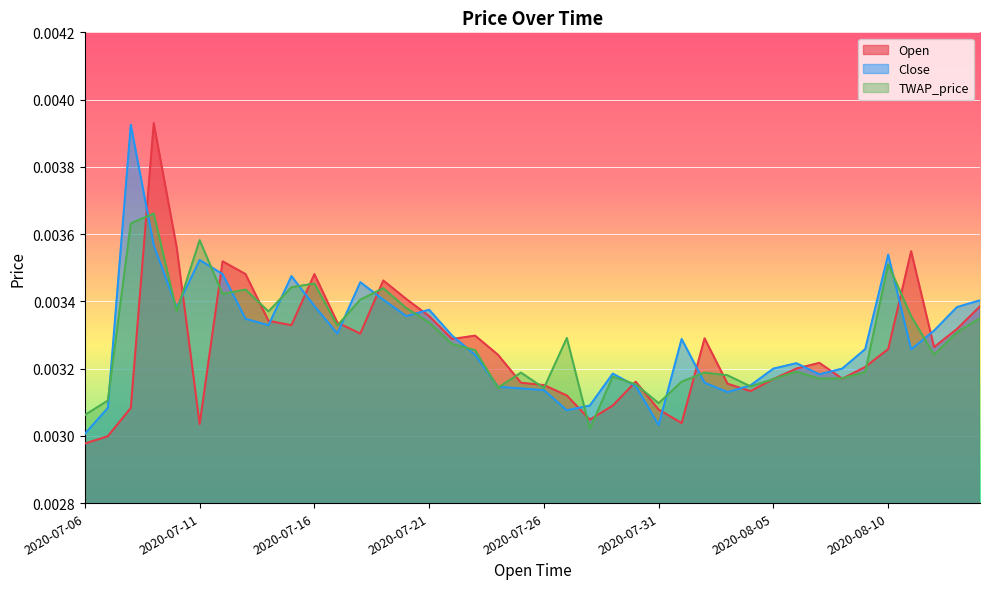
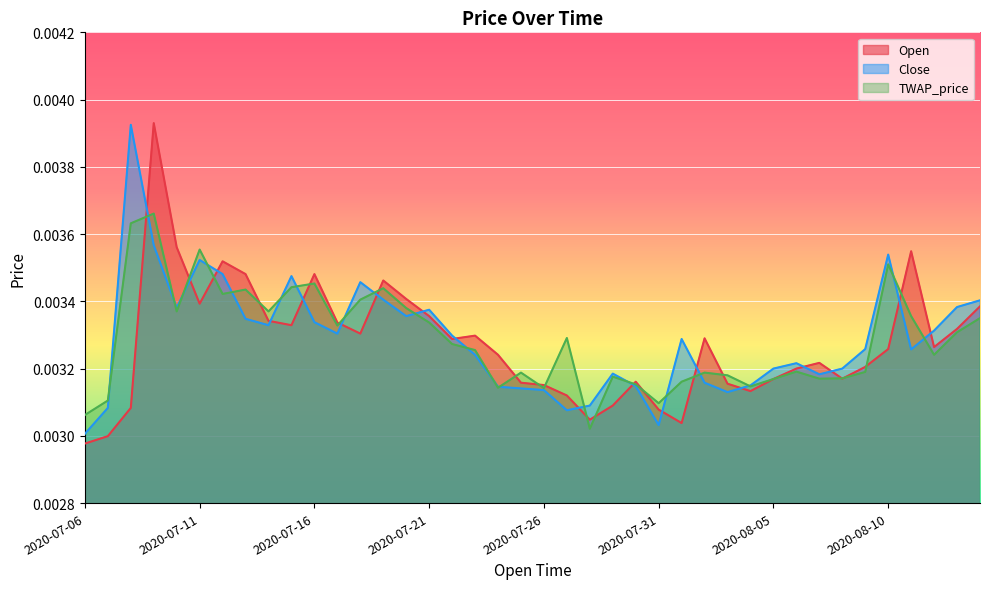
  {
    "Open": {
      "2020-07-06": 0.00298,
-     "2020-07-11": 0.00304,
+     "2020-07-11": 0.00339,
      "2020-07-16": 0.00348,
      "2020-07-21": 0.00336,
      "2020-07-26": 0.00315,
      "2020-07-31": 0.00308,
      "2020-08-10": 0.00326
    },
    "Close": {
      "2020-07-06": 0.00301,
      "2020-07-11": 0.00352,
-     "2020-07-16": 0.00339,
+     "2020-07-16": 0.00334,
      "2020-07-21": 0.00338,
      "2020-07-31": 0.00303,
      "2020-08-05": 0.00320,
      "2020-08-10": 0.00354
    },
    "TWAP_price": {
      "2020-07-06": 0.00306,
-     "2020-07-11": 0.00358,
+     "2020-07-11": 0.00355,
      "2020-07-16": 0.00345,
      "2020-07-21": 0.00334,
      "2020-07-31": 0.00310,
      "2020-08-10": 0.00351
    }
  }
